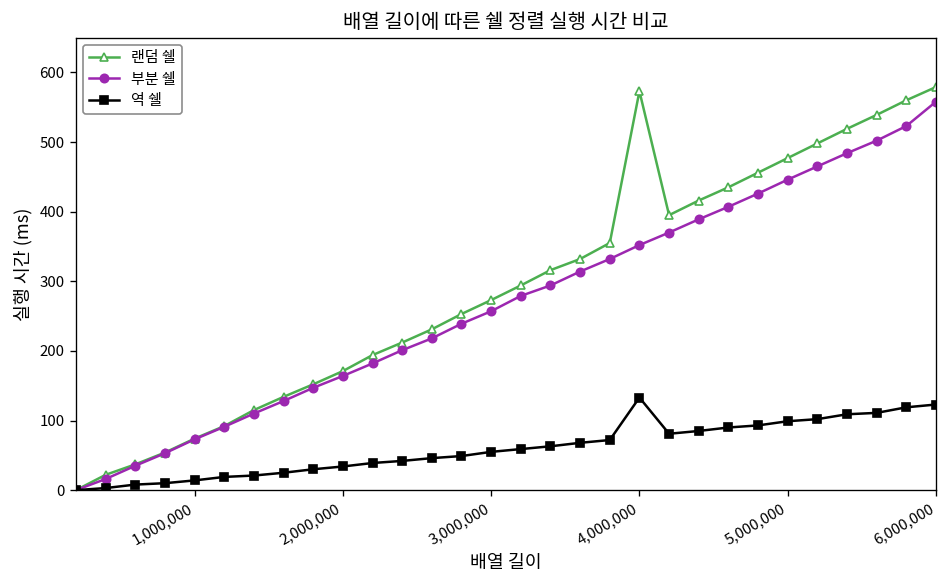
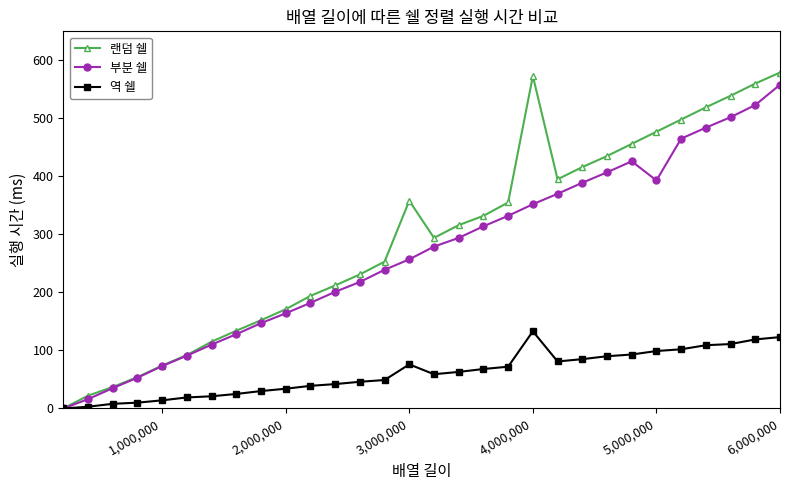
  {
    "랜덤 쉘": {
      "2,000,000": 170,
-     "3,000,000": 270,
+     "3,000,000": 360,
      "4,000,000": 570,
      "5,000,000": 480,
      "6,000,000": 580
    },
    "부분 쉘": {
      "2,000,000": 160,
      "3,000,000": 260,
      "4,000,000": 350,
-     "5,000,000": 450,
+     "5,000,000": 390,
      "6,000,000": 560
    },
    "역 쉘": {
      "1,000,000": 10,
      "2,000,000": 30,
-     "3,000,000": 60,
+     "3,000,000": 80,
      "4,000,000": 130,
      "5,000,000": 100,
      "6,000,000": 120
    }
  }
